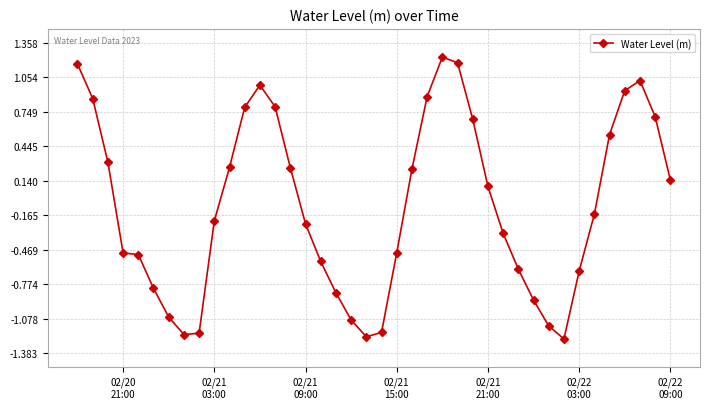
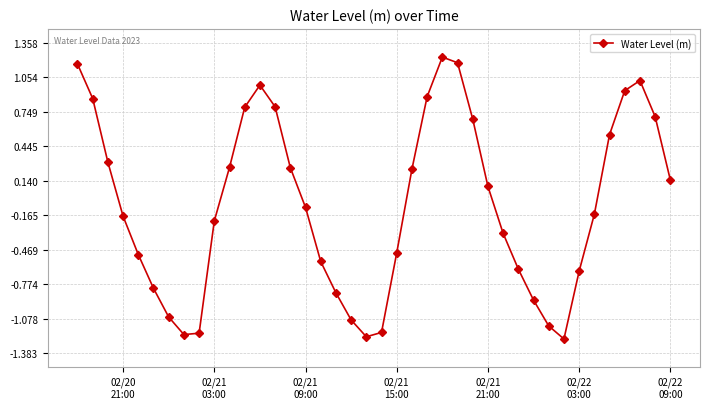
  {
-   "02/20 21:00": -0.50,
+   "02/20 21:00": -0.17,
    "02/21 03:00": -0.21,
-   "02/21 09:00": -0.24,
+   "02/21 09:00": -0.10,
    "02/21 15:00": -0.50,
    "02/21 21:00": 0.09,
    "02/22 03:00": -0.66,
    "02/22 09:00": 0.15
  }
